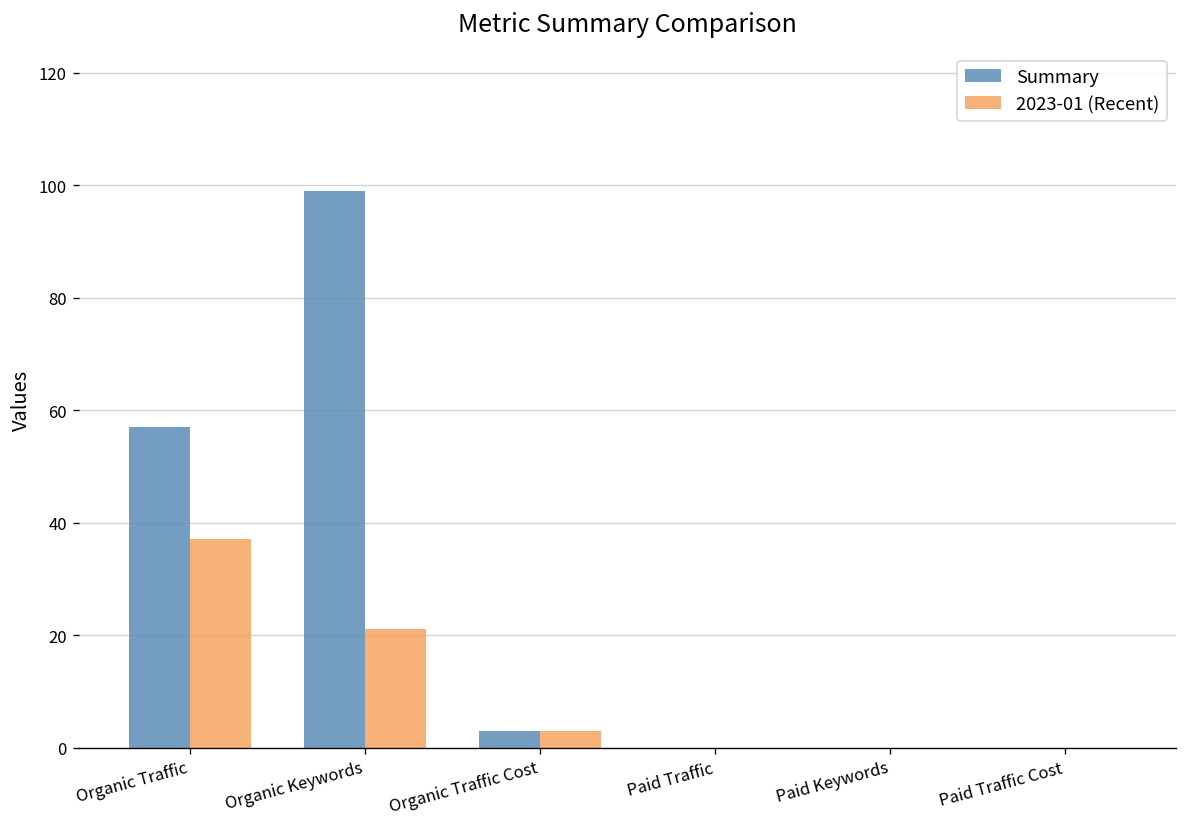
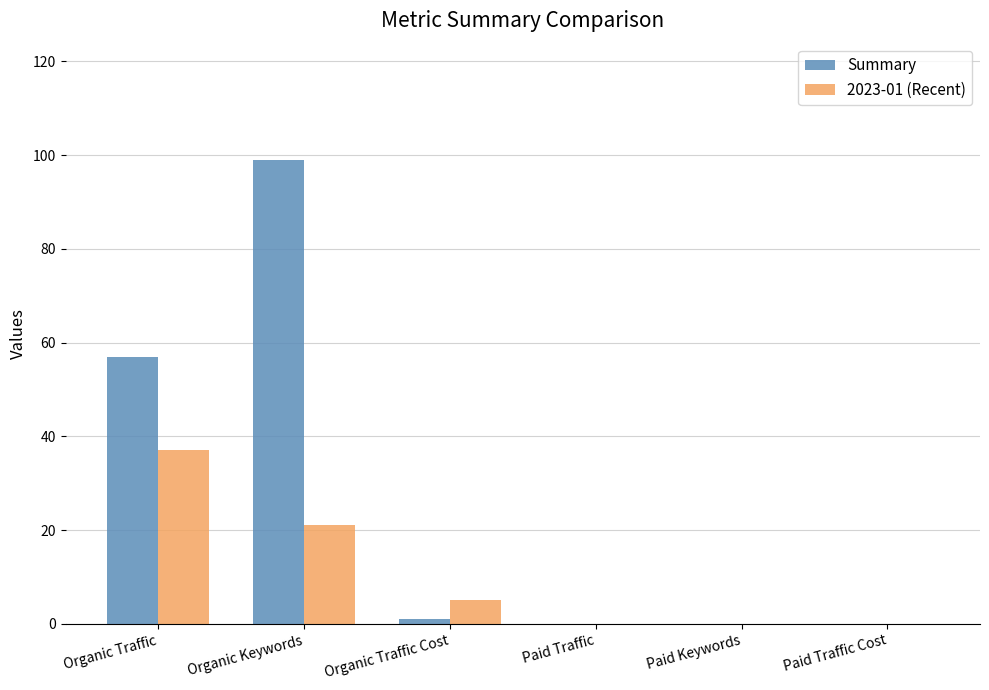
  {
    "Summary": {
      "Organic Traffic": 57,
      "Organic Keywords": 99,
-     "Organic Traffic Cost": 3,
+     "Organic Traffic Cost": 1,
      "Paid Traffic": 0,
      "Paid Keywords": 0,
      "Paid Traffic Cost": 0
    },
    "2023-01 (Recent)": {
      "Organic Traffic": 37,
      "Organic Keywords": 21,
-     "Organic Traffic Cost": 3,
+     "Organic Traffic Cost": 5,
      "Paid Traffic": 0,
      "Paid Keywords": 0,
      "Paid Traffic Cost": 0
    }
  }
